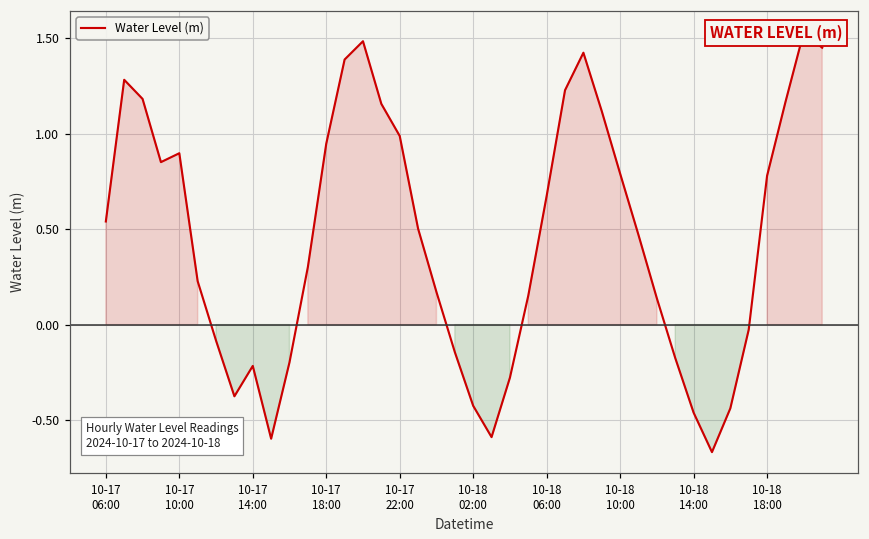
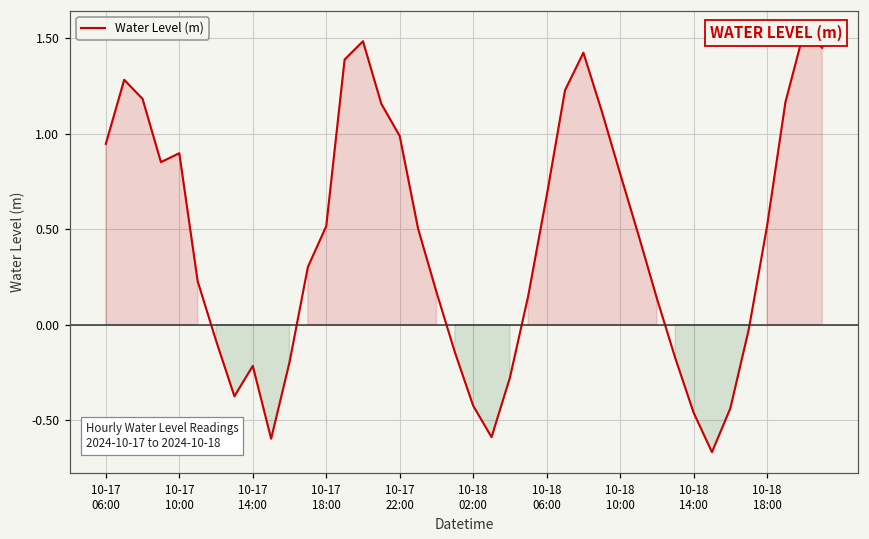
  {
-   "10-17 06:00": 0.54,
+   "10-17 06:00": 0.95,
    "10-17 10:00": 0.90,
    "10-17 14:00": -0.22,
-   "10-17 18:00": 0.95,
+   "10-17 18:00": 0.52,
    "10-17 22:00": 0.99,
    "10-18 02:00": -0.43,
    "10-18 06:00": 0.67,
    "10-18 10:00": 0.79,
    "10-18 14:00": -0.46,
-   "10-18 18:00": 0.78
+   "10-18 18:00": 0.52
  }
